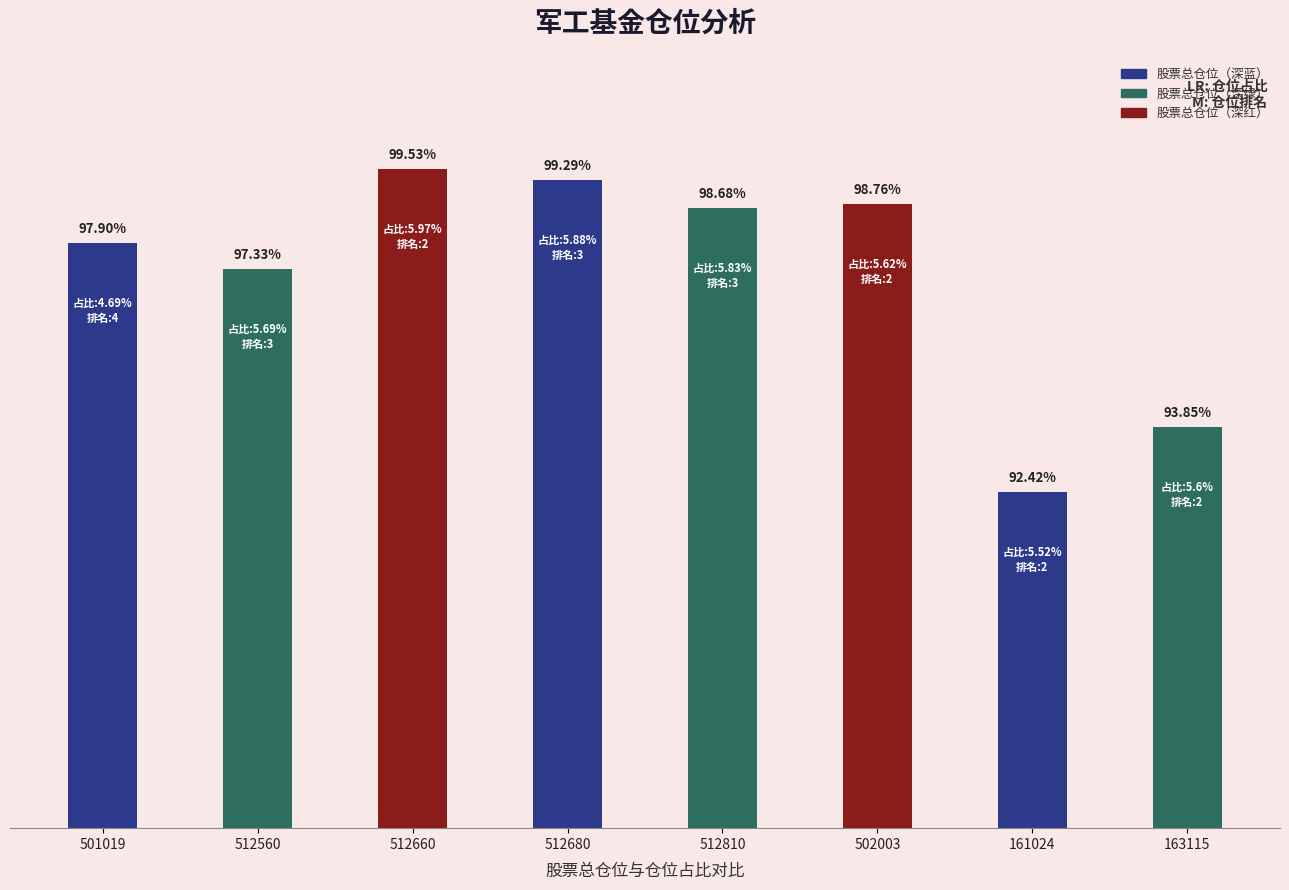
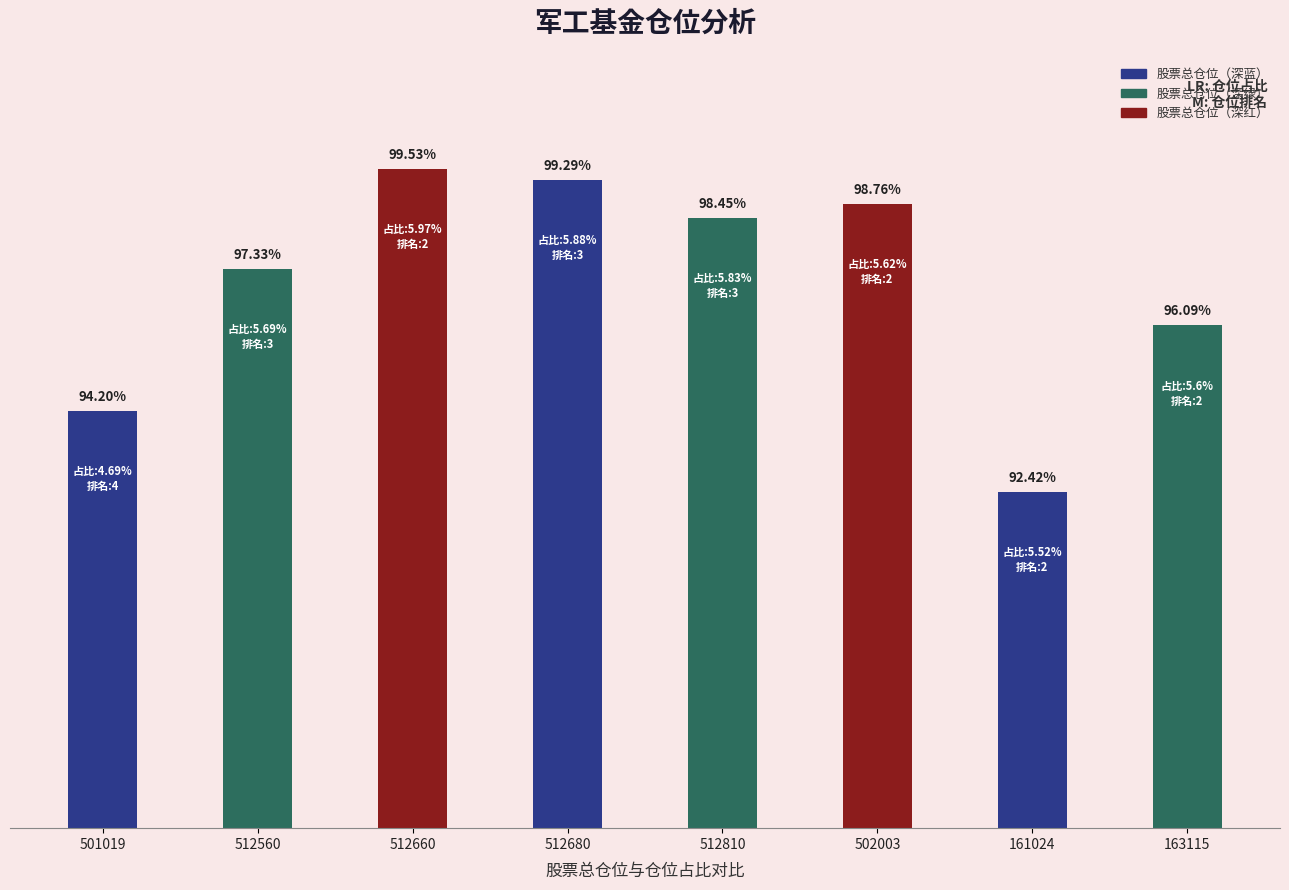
  {
-   "501019": "97.90%",
+   "501019": "94.20%",
    "512560": "97.33%",
    "512660": "99.53%",
    "512680": "99.29%",
-   "512810": "98.68%",
+   "512810": "98.45%",
    "502003": "98.76%",
    "161024": "92.42%",
-   "163115": "93.85%"
+   "163115": "96.09%"
  }
